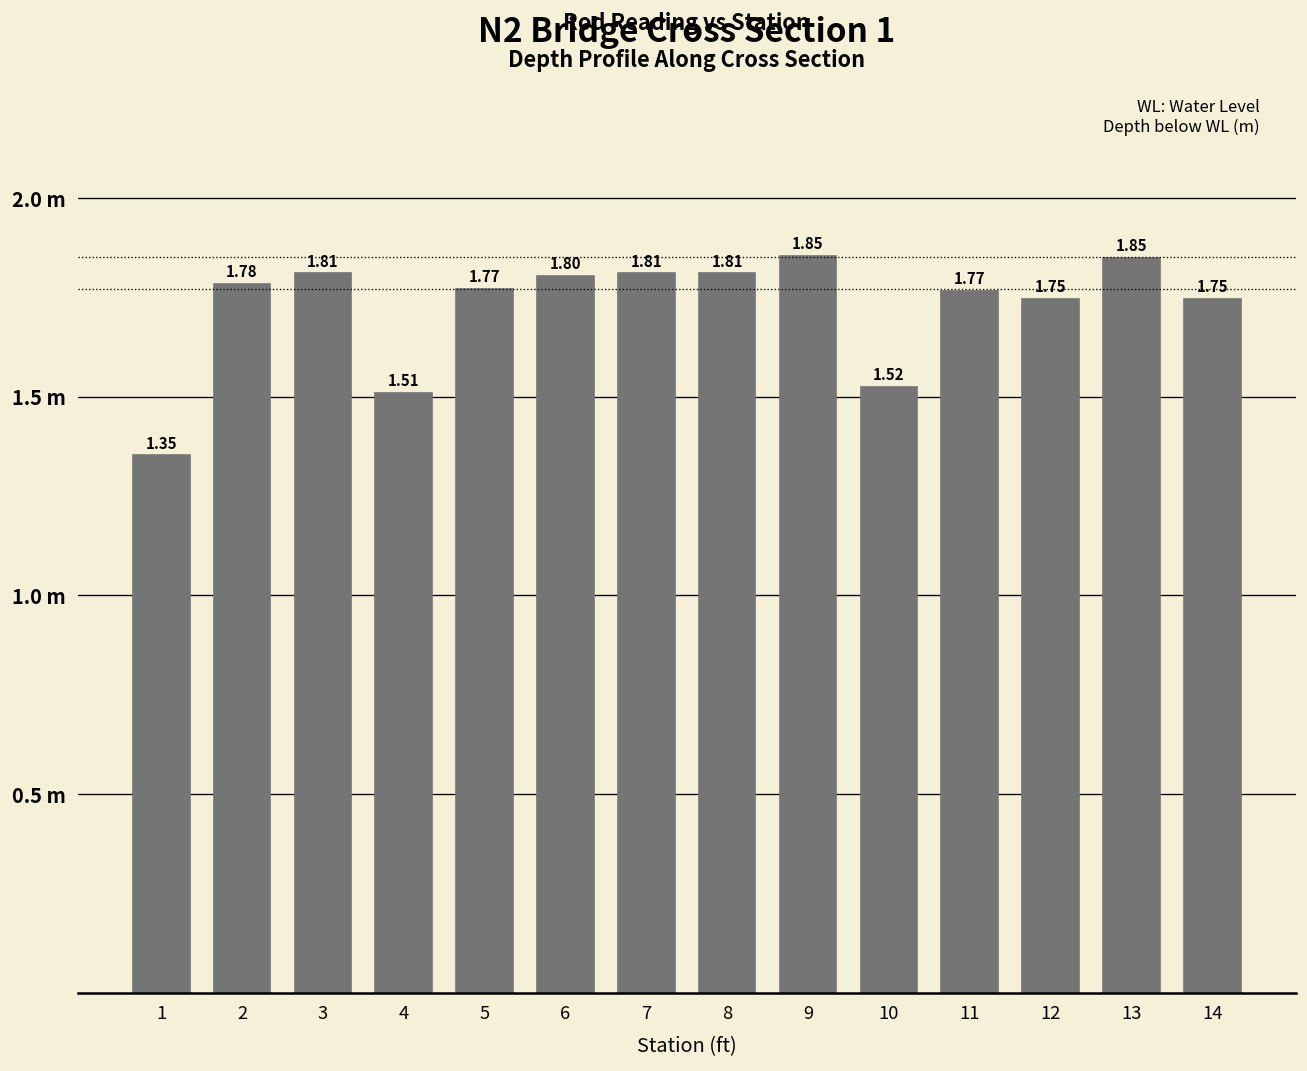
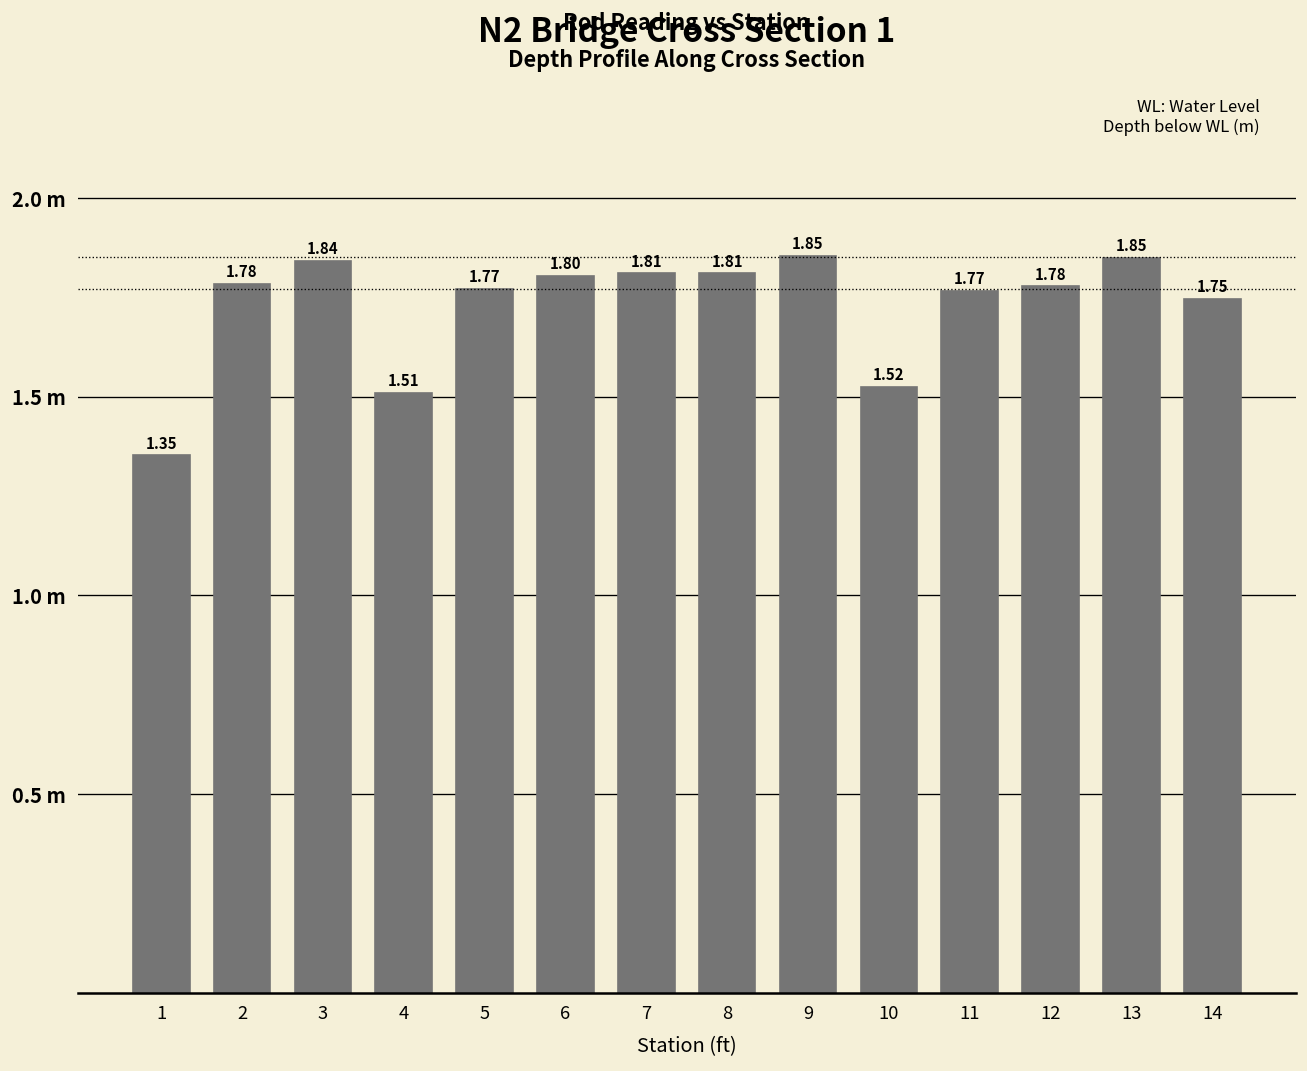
  {
    "1": 1.35,
    "2": 1.78,
-   "3": 1.81,
+   "3": 1.84,
    "4": 1.51,
    "5": 1.77,
    "6": 1.80,
    "7": 1.81,
    "8": 1.81,
    "9": 1.85,
    "10": 1.52,
    "11": 1.77,
-   "12": 1.75,
+   "12": 1.78,
    "13": 1.85,
    "14": 1.75
  }
